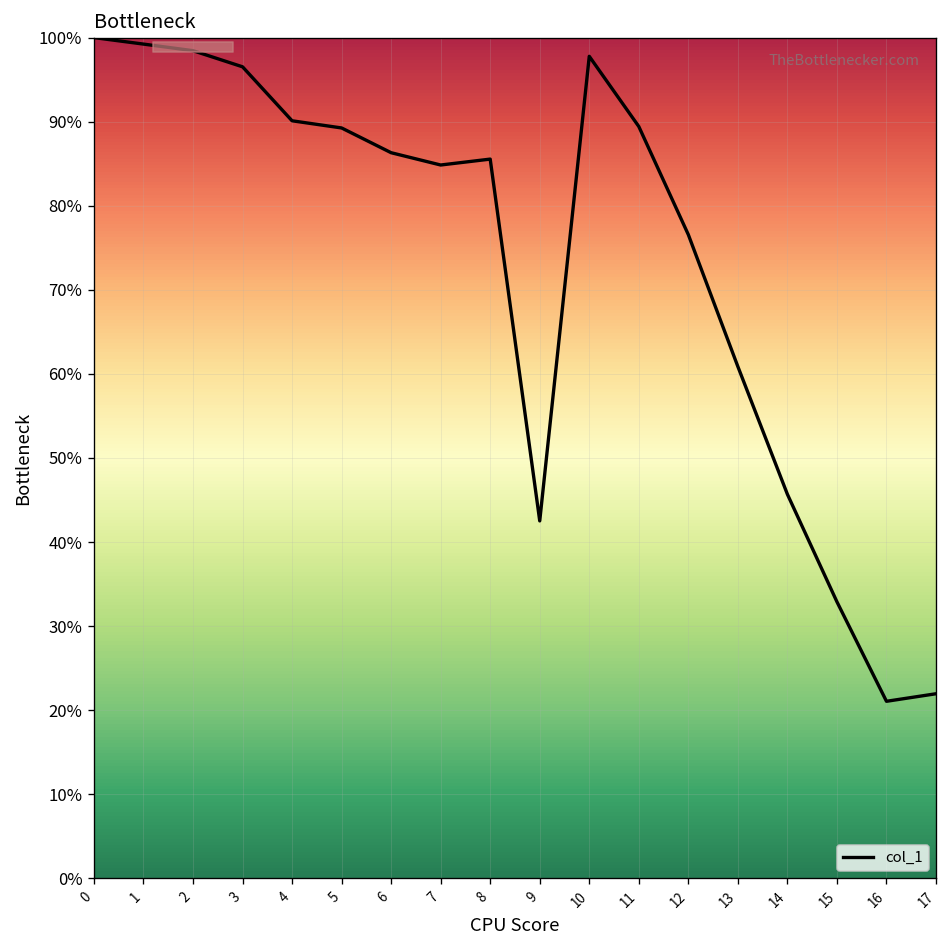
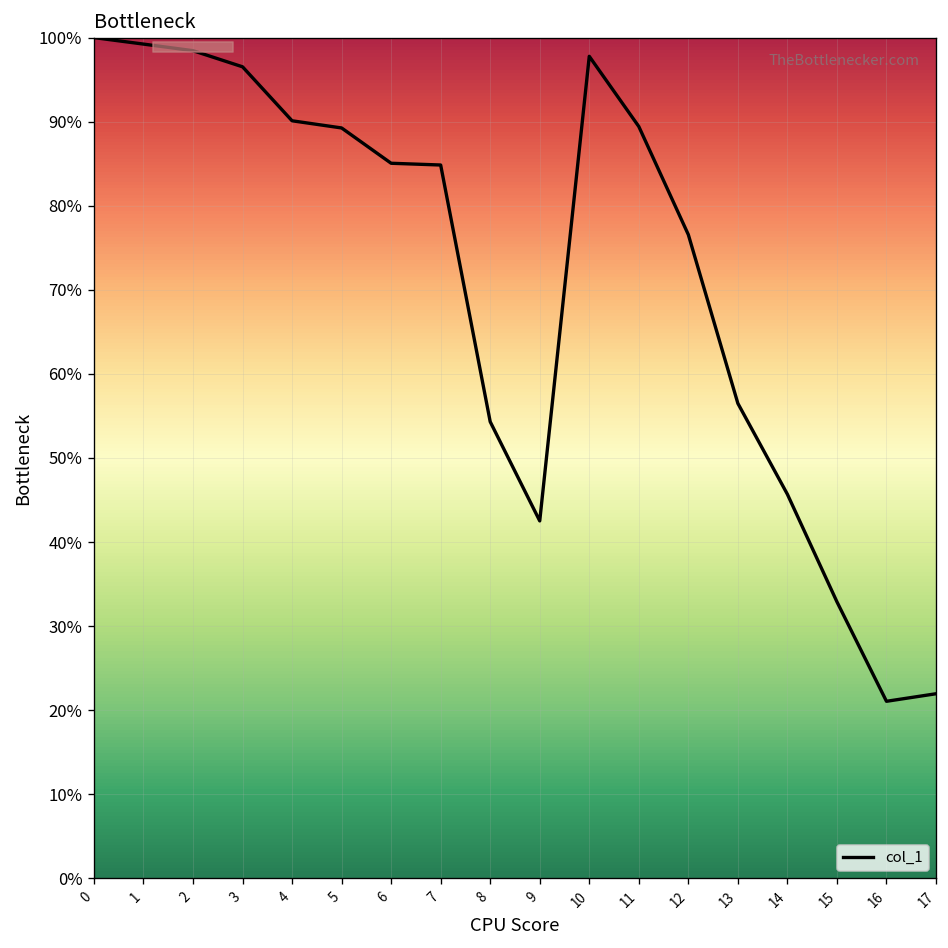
  {
    "0": "100%",
    "1": "99%",
    "2": "98%",
    "3": "97%",
    "4": "90%",
    "5": "89%",
-   "6": "86%",
+   "6": "85%",
    "7": "85%",
-   "8": "86%",
+   "8": "54%",
    "9": "43%",
    "10": "98%",
    "11": "89%",
    "12": "77%",
-   "13": "61%",
+   "13": "56%",
    "14": "46%",
    "15": "33%",
    "16": "21%",
    "17": "22%"
  }
